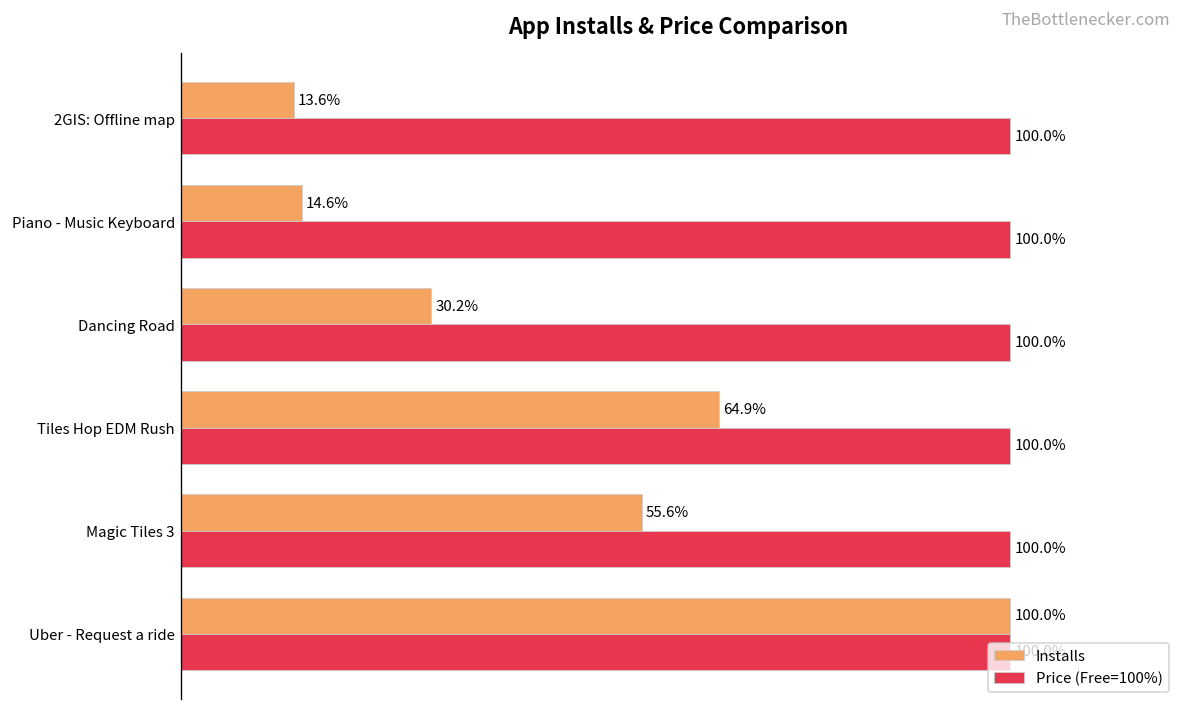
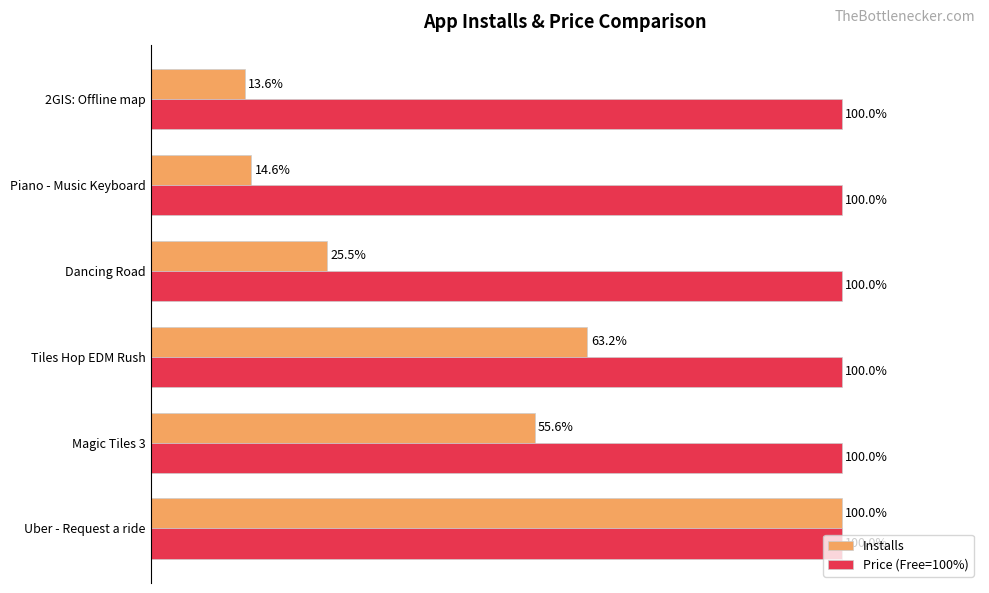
  {
    "Installs": {
      "2GIS: Offline map": "13.6%",
      "Piano - Music Keyboard": "14.6%",
-     "Dancing Road": "30.2%",
-     "Tiles Hop EDM Rush": "64.9%",
+     "Dancing Road": "25.5%",
+     "Tiles Hop EDM Rush": "63.2%",
      "Magic Tiles 3": "55.6%",
      "Uber - Request a ride": "100.0%"
    },
    "Price (Free=100%)": {
      "2GIS: Offline map": "100.0%",
      "Piano - Music Keyboard": "100.0%",
      "Dancing Road": "100.0%",
      "Tiles Hop EDM Rush": "100.0%",
      "Magic Tiles 3": "100.0%"
    }
  }
